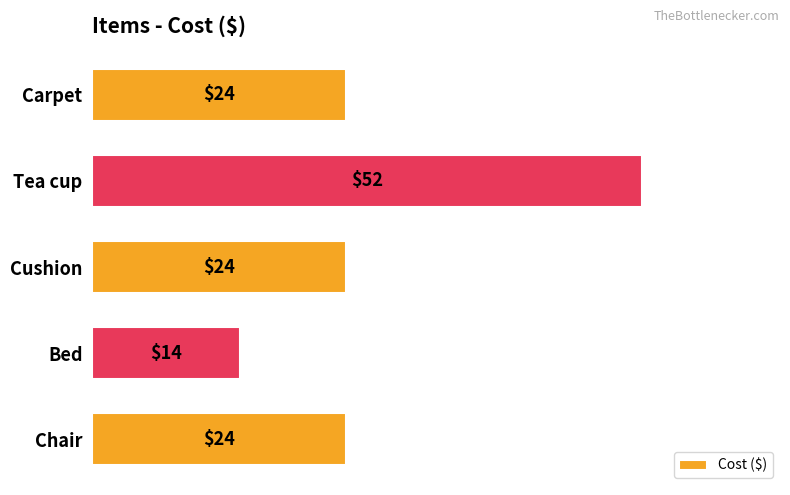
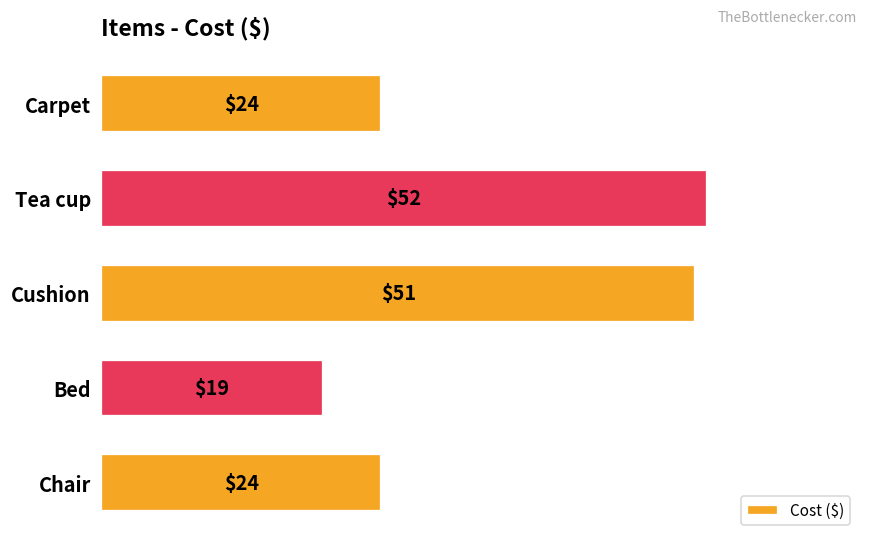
  {
    "Carpet": "$24",
    "Tea cup": "$52",
-   "Cushion": "$24",
-   "Bed": "$14",
+   "Cushion": "$51",
+   "Bed": "$19",
    "Chair": "$24"
  }
